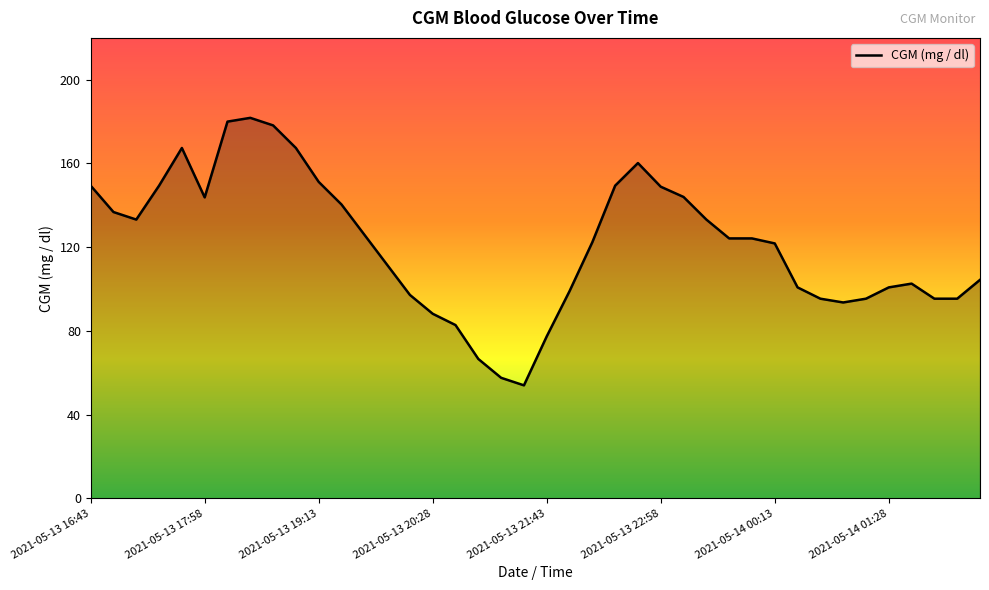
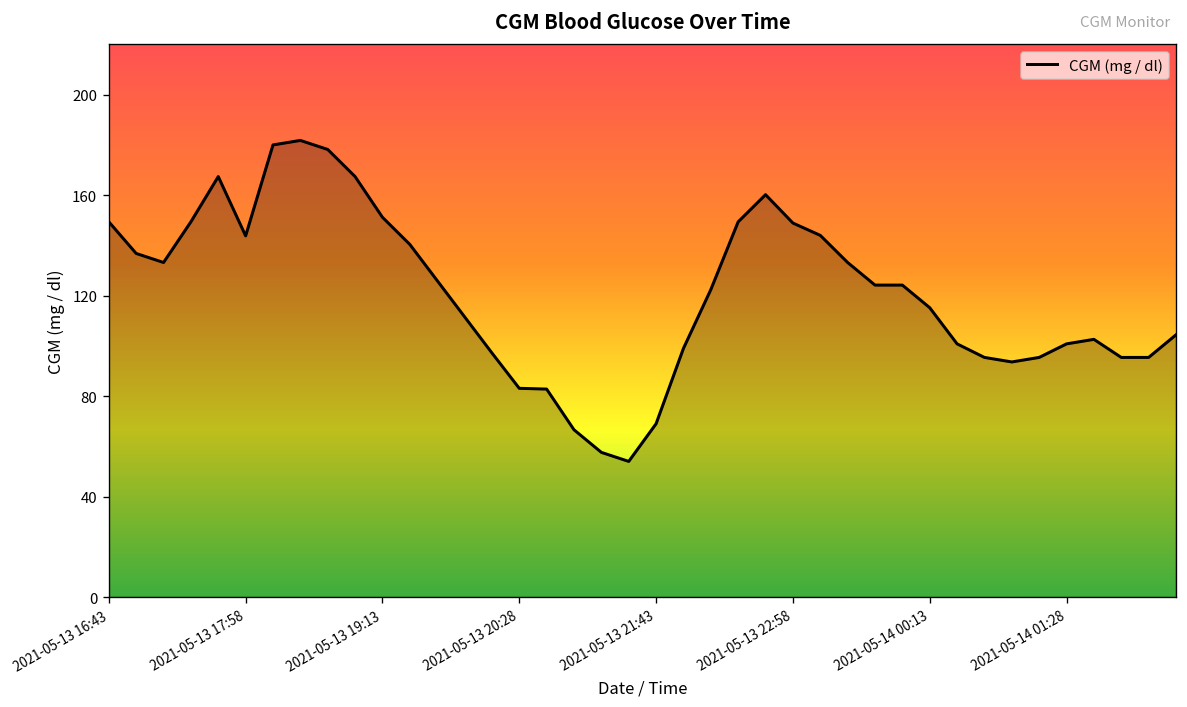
  {
    "2021-05-13 16:43": 149,
    "2021-05-13 17:58": 144,
    "2021-05-13 19:13": 151,
-   "2021-05-13 20:28": 88,
-   "2021-05-13 21:43": 77,
+   "2021-05-13 20:28": 83,
+   "2021-05-13 21:43": 69,
    "2021-05-13 22:58": 149,
-   "2021-05-14 00:13": 122,
+   "2021-05-14 00:13": 115,
    "2021-05-14 01:28": 101
  }
